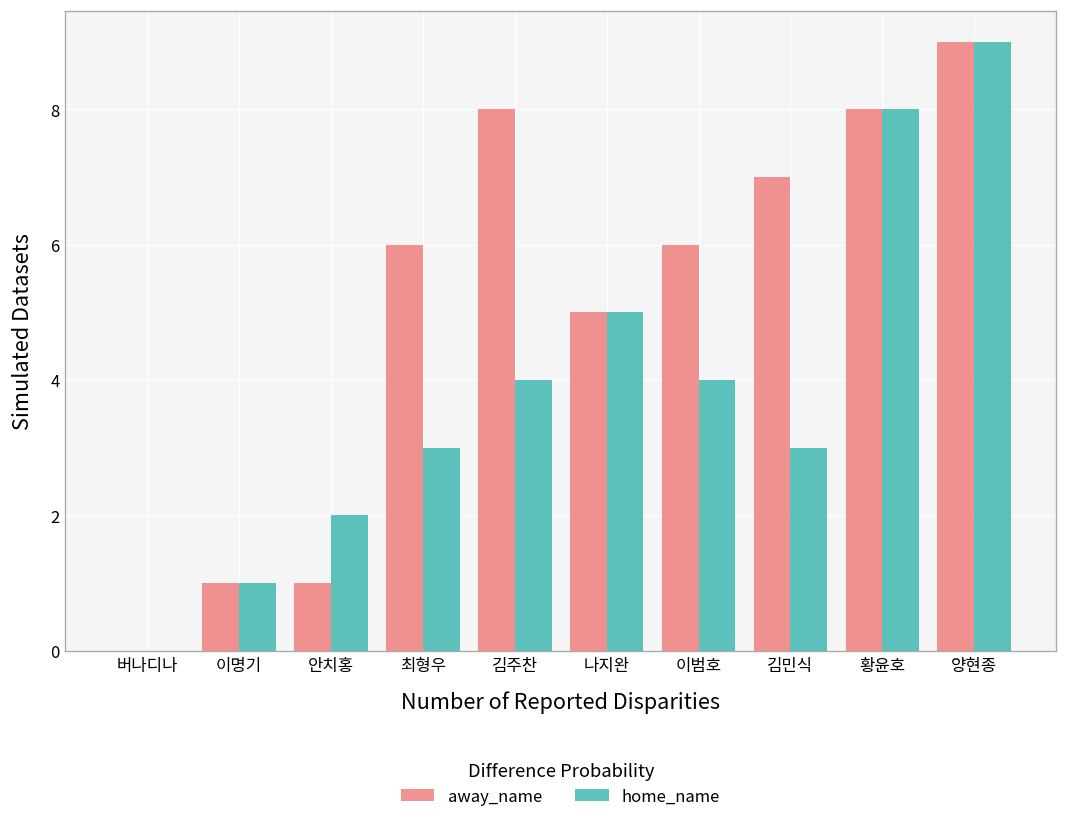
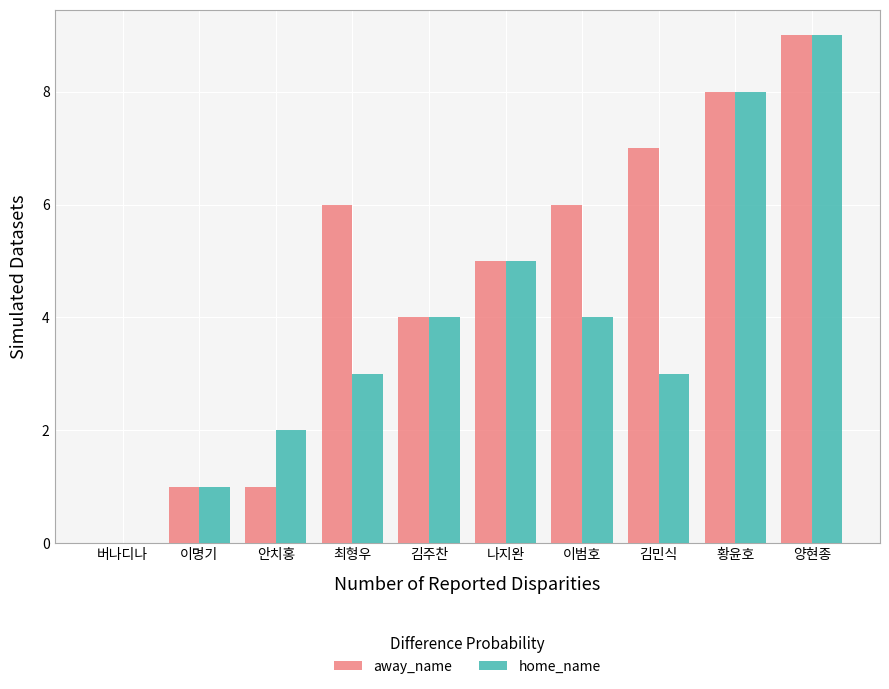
  {
    "away_name": {
      "버나디나": 0,
      "이명기": 1,
      "안치홍": 1,
      "최형우": 6,
-     "김주찬": 8,
+     "김주찬": 4,
      "나지완": 5,
      "이범호": 6,
      "김민식": 7,
      "황윤호": 8,
      "양현종": 9
    },
    "home_name": {
      "버나디나": 0,
      "이명기": 1,
      "안치홍": 2,
      "최형우": 3,
      "김주찬": 4,
      "나지완": 5,
      "이범호": 4,
      "김민식": 3,
      "황윤호": 8,
      "양현종": 9
    }
  }
